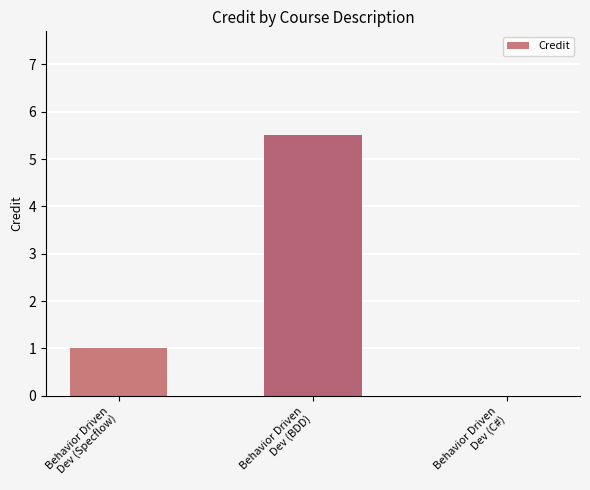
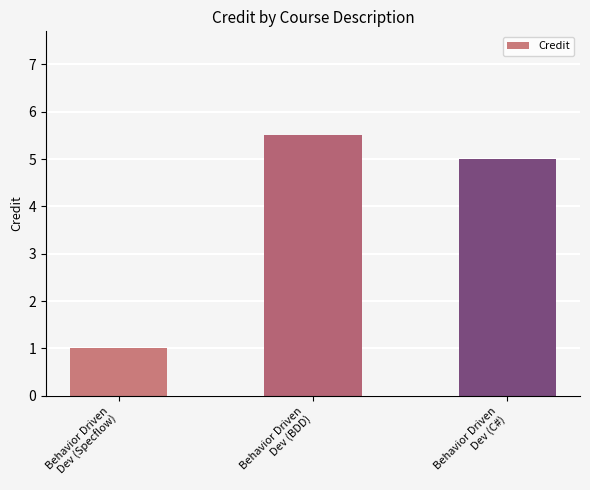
  {
    "Behavior Driven Dev (Specflow)": 1,
    "Behavior Driven Dev (BDD)": 5.5,
-   "Behavior Driven Dev (C#)": 0
+   "Behavior Driven Dev (C#)": 5
  }
